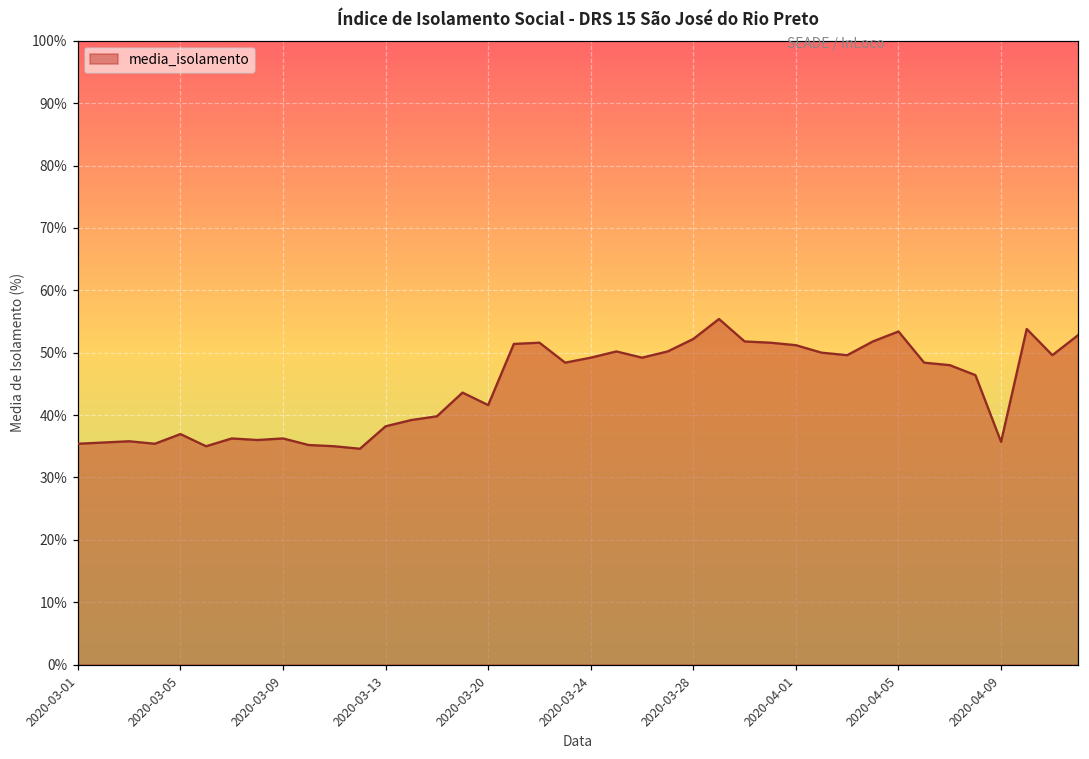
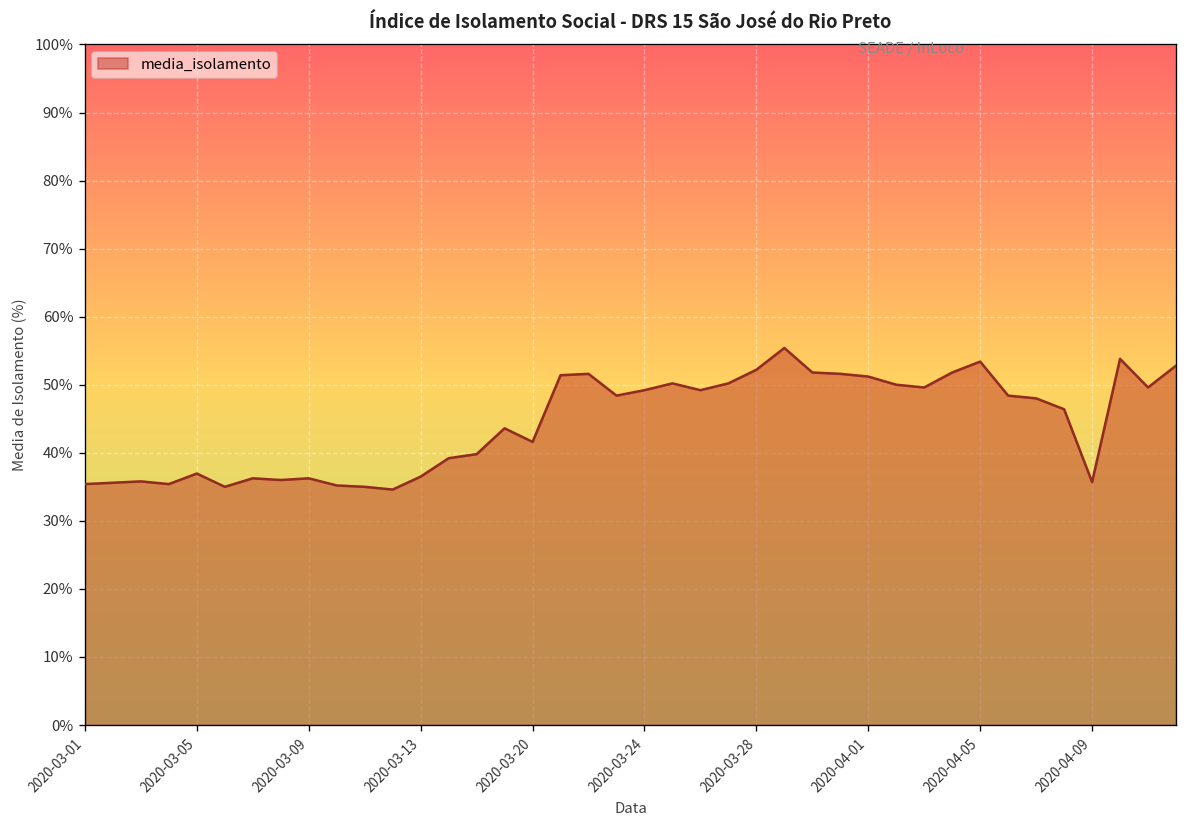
  {
    "2020-03-01": "35%",
    "2020-03-05": "37%",
    "2020-03-09": "36%",
-   "2020-03-13": "38%",
+   "2020-03-13": "37%",
    "2020-03-20": "42%",
    "2020-03-24": "49%",
    "2020-03-28": "52%",
    "2020-04-01": "51%",
    "2020-04-05": "53%",
    "2020-04-09": "36%"
  }
